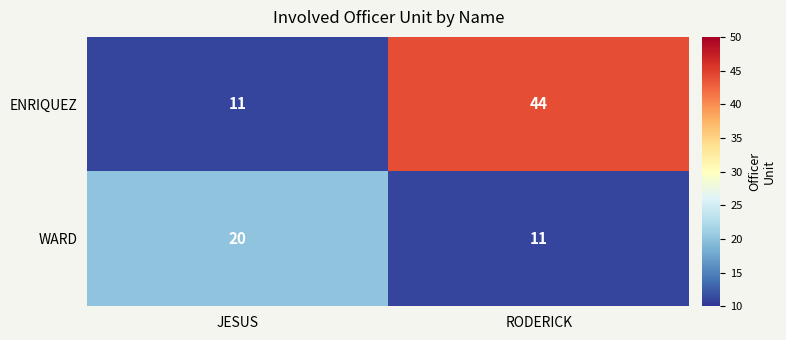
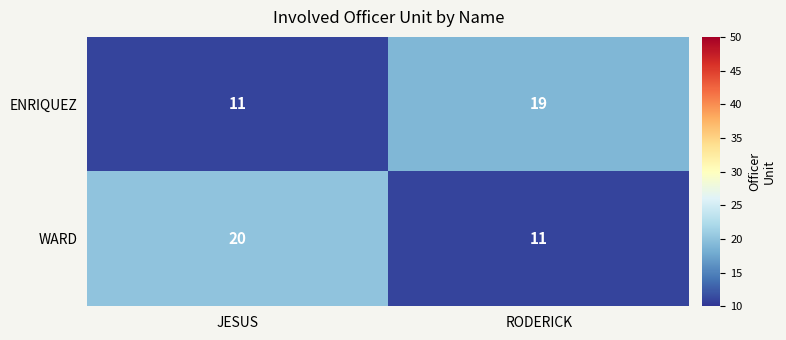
  {
    "ENRIQUEZ": {
      "JESUS": 11,
-     "RODERICK": 44
+     "RODERICK": 19
    },
    "WARD": {
      "JESUS": 20,
      "RODERICK": 11
    }
  }
